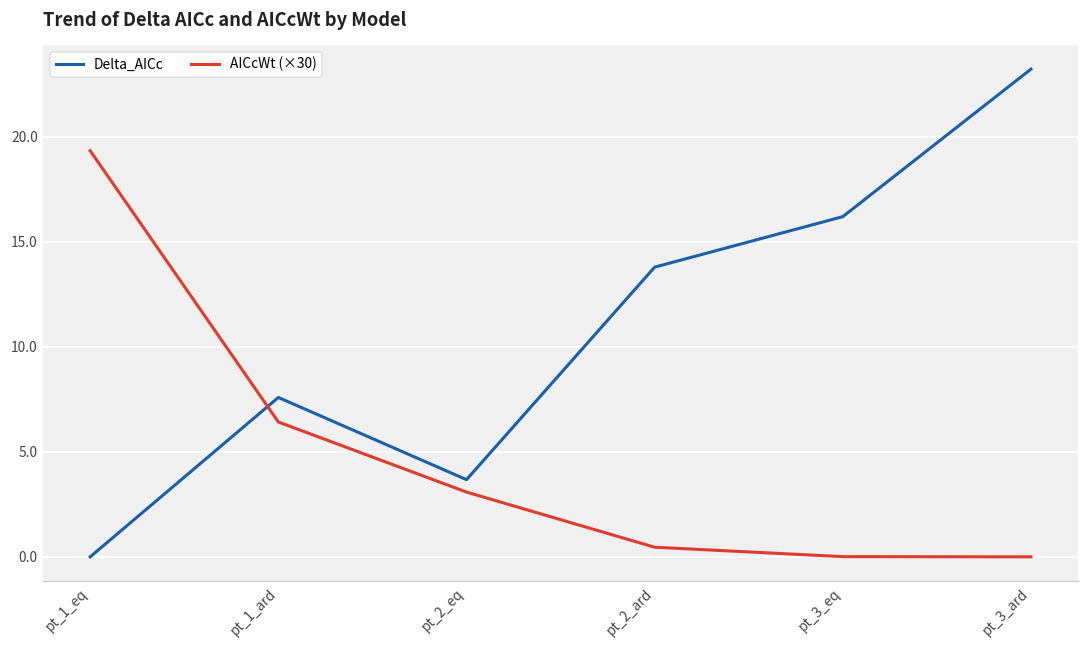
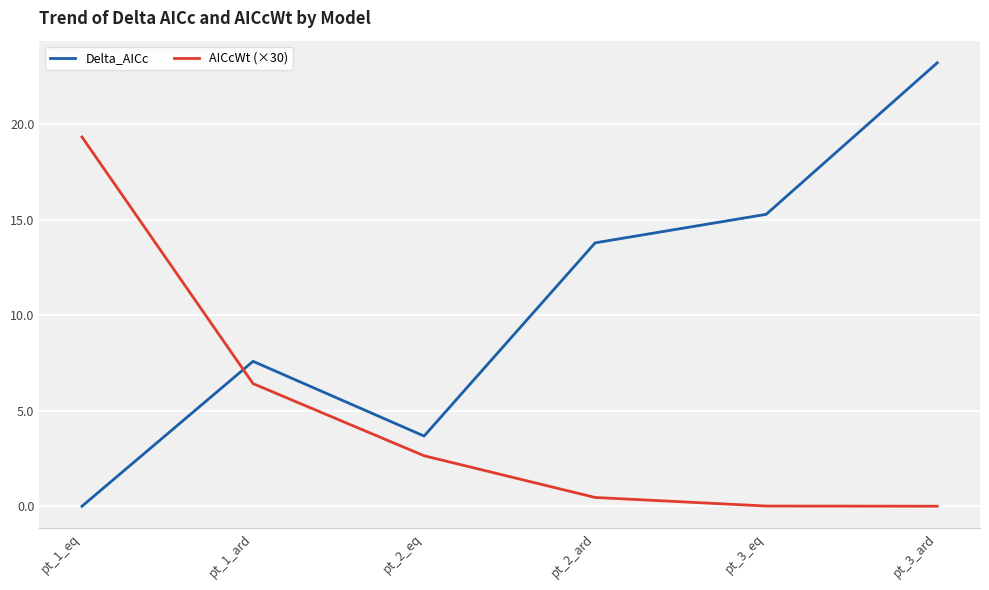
  {
    "Delta_AICc": {
      "pt_1_eq": 0.0,
      "pt_1_ard": 7.6,
      "pt_2_eq": 3.7,
      "pt_2_ard": 13.8,
-     "pt_3_eq": 16.2,
+     "pt_3_eq": 15.3,
      "pt_3_ard": 23.2
    },
    "AICcWt (×30)": {
      "pt_1_eq": 19.3,
      "pt_1_ard": 6.4,
-     "pt_2_eq": 3.1,
+     "pt_2_eq": 2.6,
      "pt_2_ard": 0.5,
      "pt_3_eq": 0.0,
      "pt_3_ard": 0.0
    }
  }
